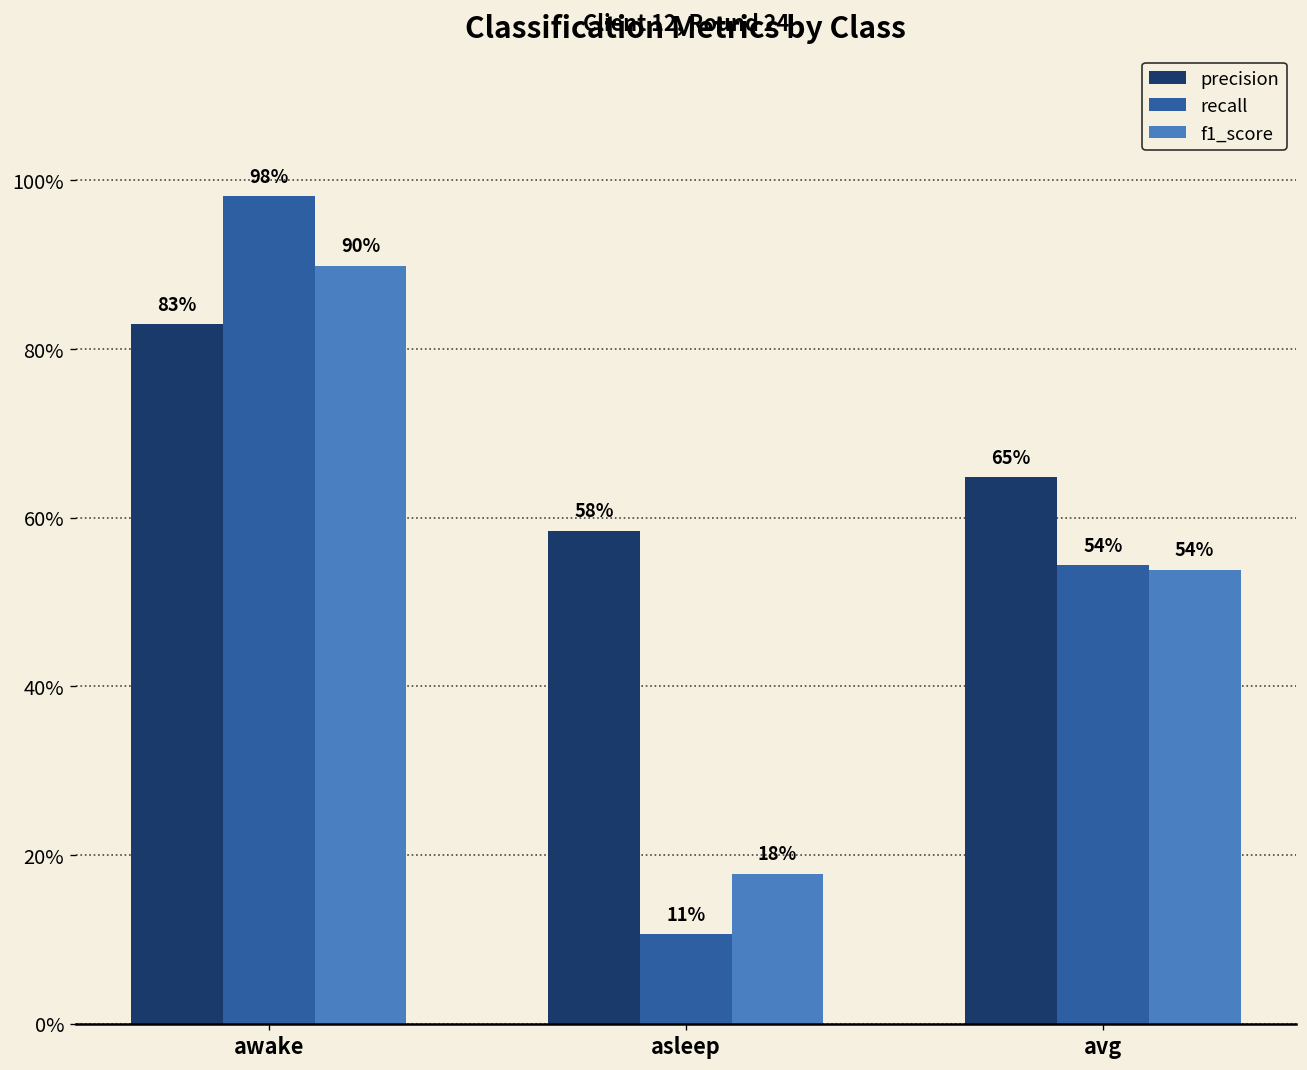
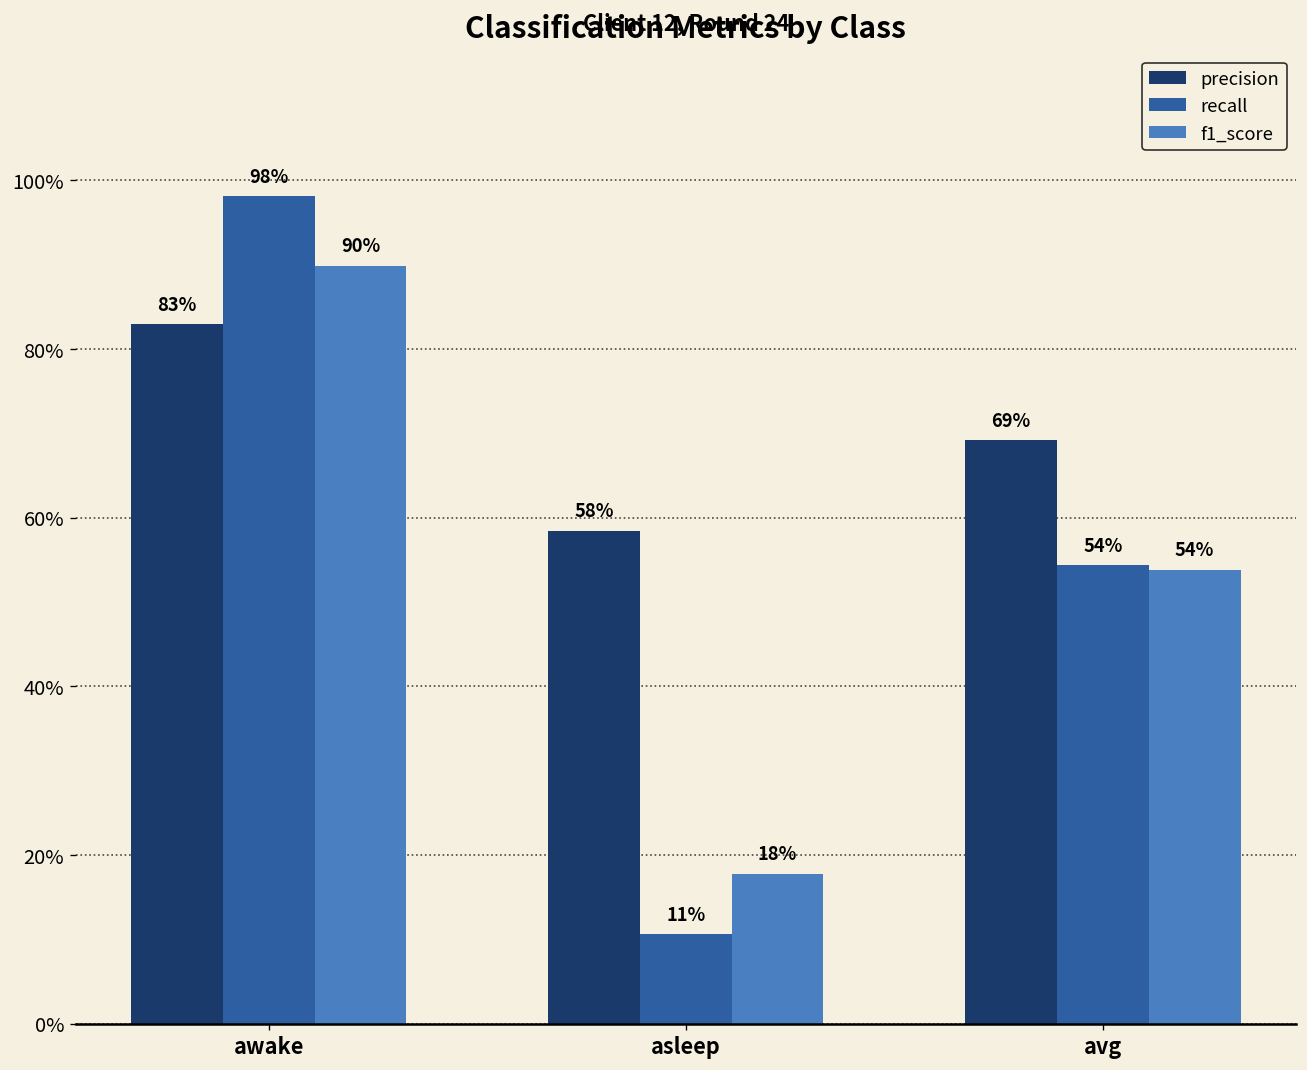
  {
    "precision": {
      "awake": "83%",
      "asleep": "58%",
-     "avg": "65%"
+     "avg": "69%"
    }
  }
